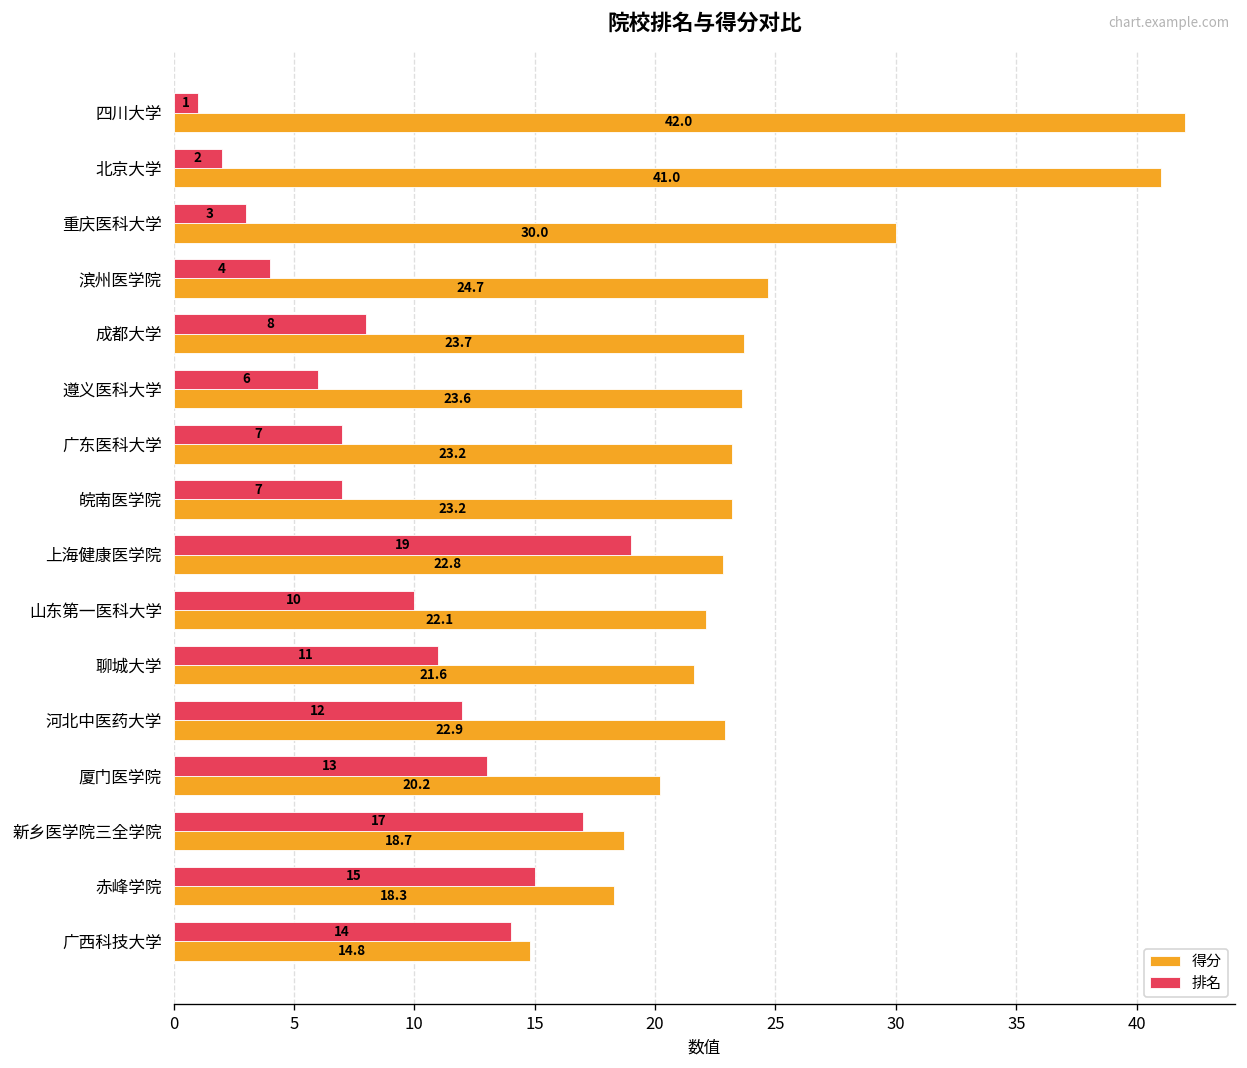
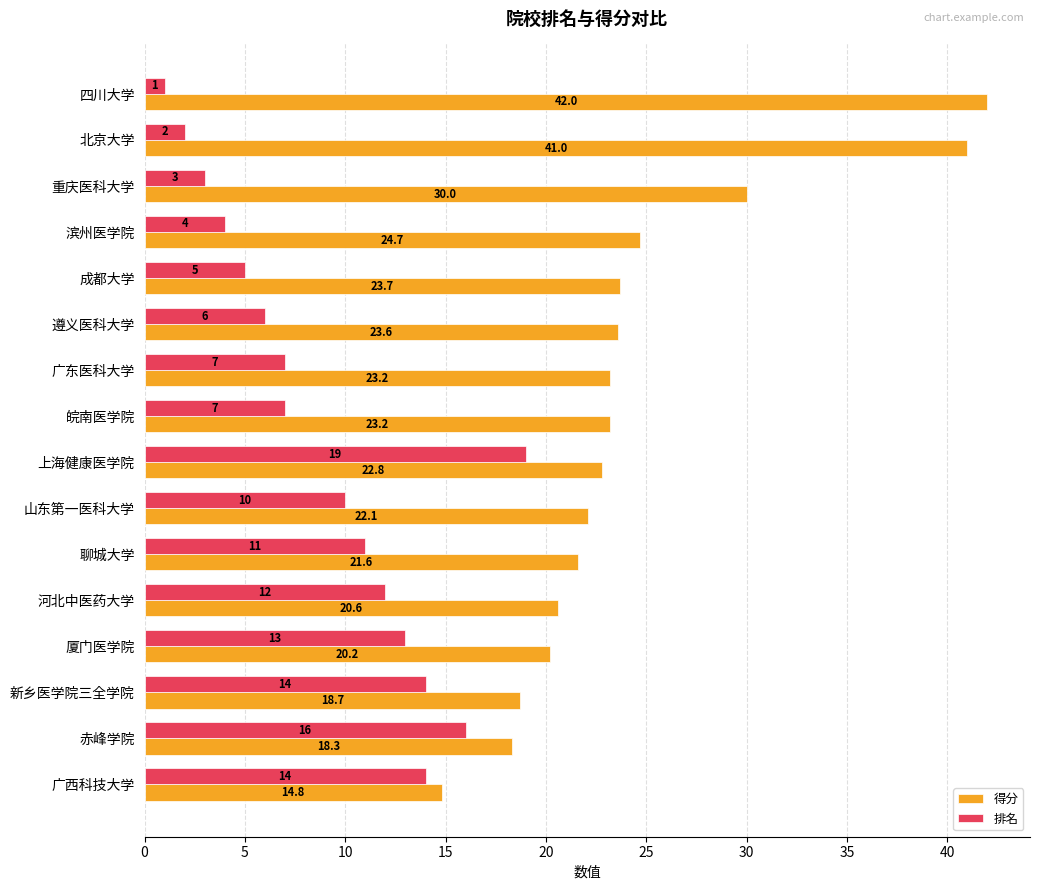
  {
    "得分": {
      "四川大学": 42.0,
      "北京大学": 41.0,
      "重庆医科大学": 30.0,
      "滨州医学院": 24.7,
      "成都大学": 23.7,
      "遵义医科大学": 23.6,
      "广东医科大学": 23.2,
      "皖南医学院": 23.2,
      "上海健康医学院": 22.8,
      "山东第一医科大学": 22.1,
      "聊城大学": 21.6,
-     "河北中医药大学": 22.9,
+     "河北中医药大学": 20.6,
      "厦门医学院": 20.2,
      "新乡医学院三全学院": 18.7,
      "赤峰学院": 18.3,
      "广西科技大学": 14.8
    },
    "排名": {
      "四川大学": 1,
      "北京大学": 2,
      "重庆医科大学": 3,
      "滨州医学院": 4,
-     "成都大学": 8,
+     "成都大学": 5,
      "遵义医科大学": 6,
      "广东医科大学": 7,
      "皖南医学院": 7,
      "上海健康医学院": 19,
      "山东第一医科大学": 10,
      "聊城大学": 11,
      "河北中医药大学": 12,
      "厦门医学院": 13,
-     "新乡医学院三全学院": 17,
-     "赤峰学院": 15,
+     "新乡医学院三全学院": 14,
+     "赤峰学院": 16,
      "广西科技大学": 14
    }
  }
